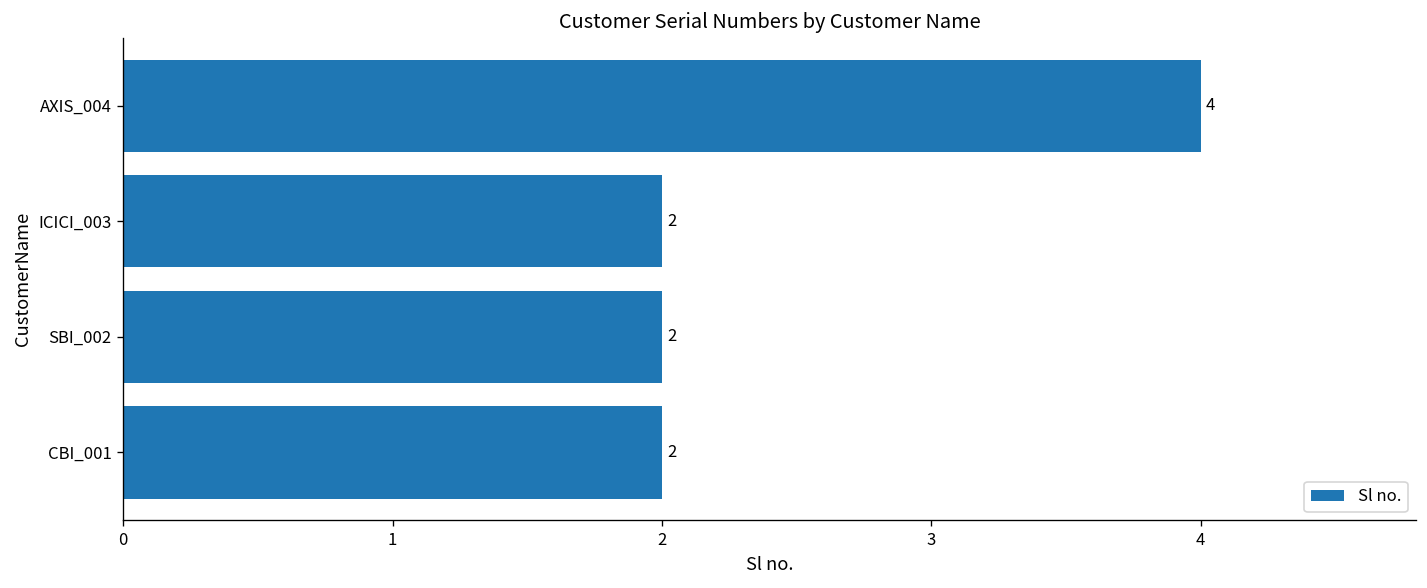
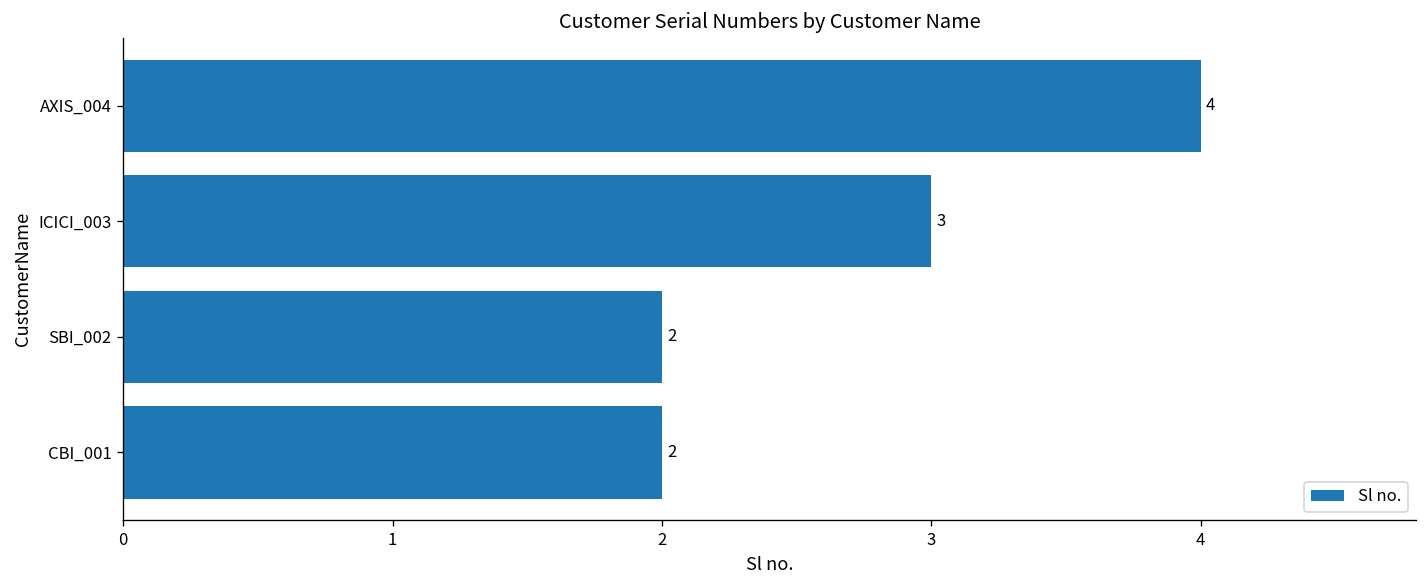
  {
    "AXIS_004": 4,
-   "ICICI_003": 2,
+   "ICICI_003": 3,
    "SBI_002": 2,
    "CBI_001": 2
  }
